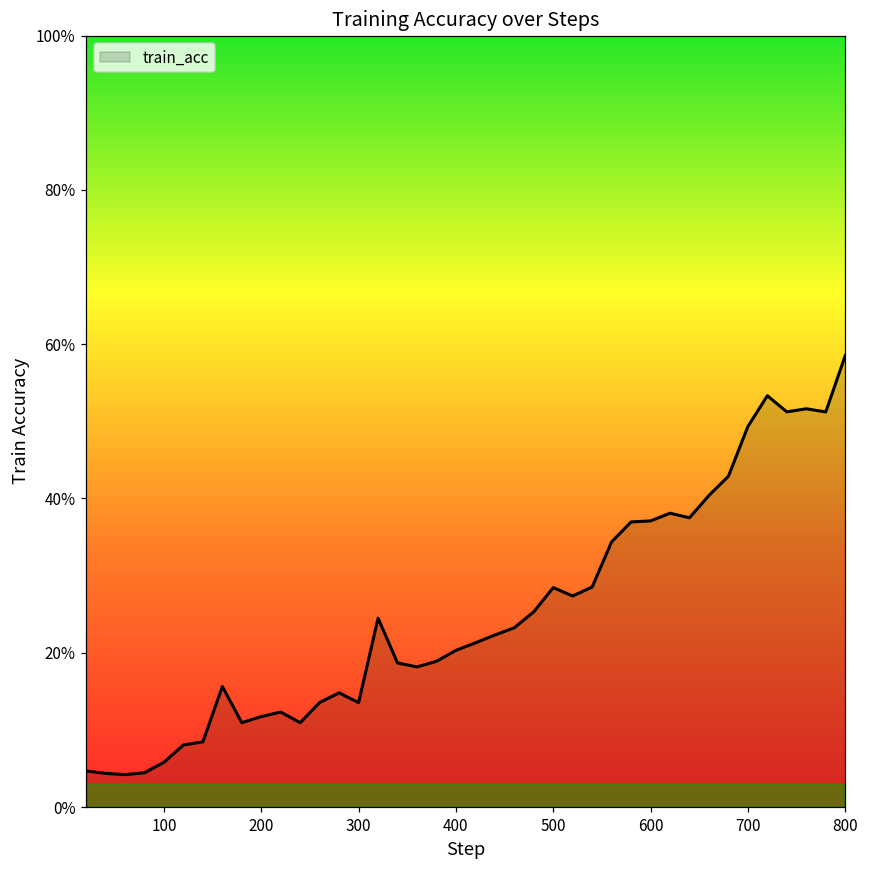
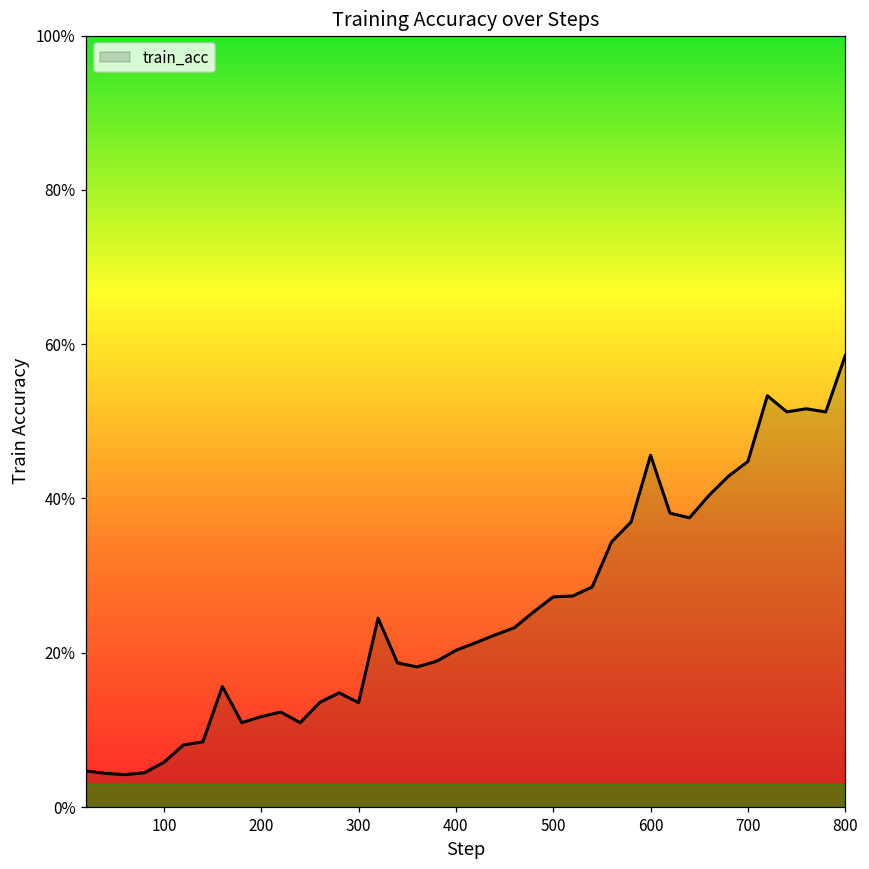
  {
    "100": "6%",
    "200": "12%",
    "300": "14%",
    "400": "20%",
-   "500": "28%",
-   "600": "37%",
-   "700": "49%",
+   "500": "27%",
+   "600": "46%",
+   "700": "45%",
    "800": "59%"
  }
